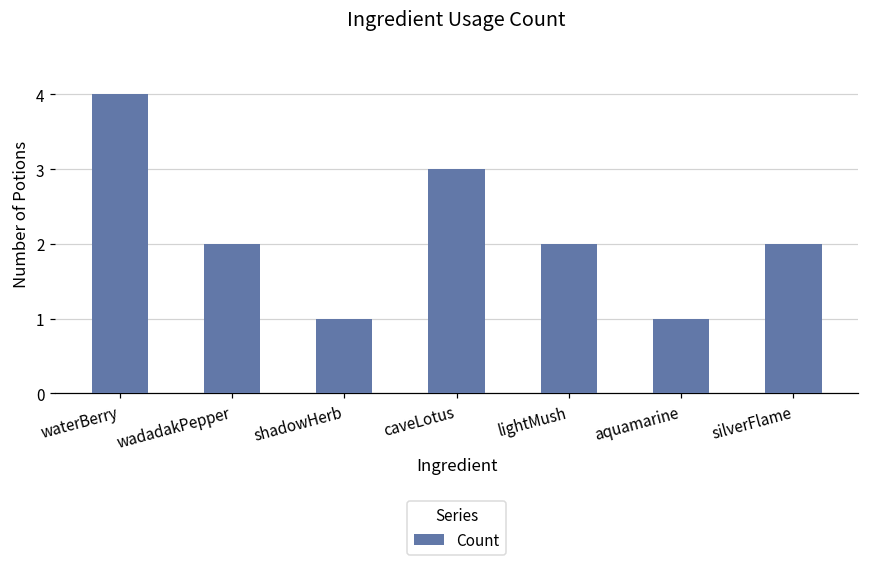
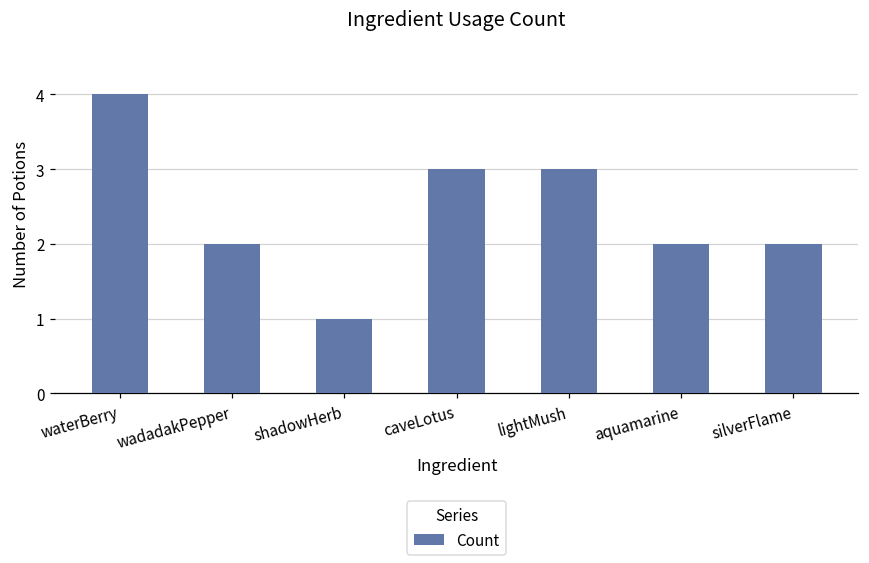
  {
    "waterBerry": 4,
    "wadadakPepper": 2,
    "shadowHerb": 1,
    "caveLotus": 3,
-   "lightMush": 2,
-   "aquamarine": 1,
+   "lightMush": 3,
+   "aquamarine": 2,
    "silverFlame": 2
  }
